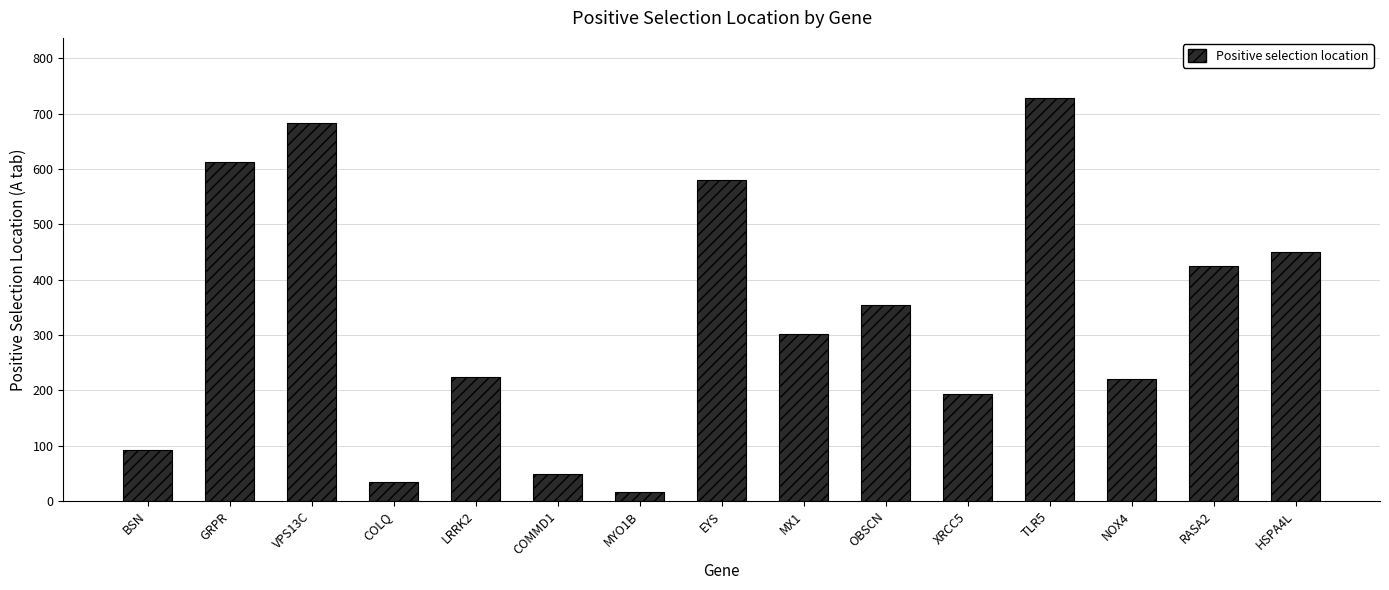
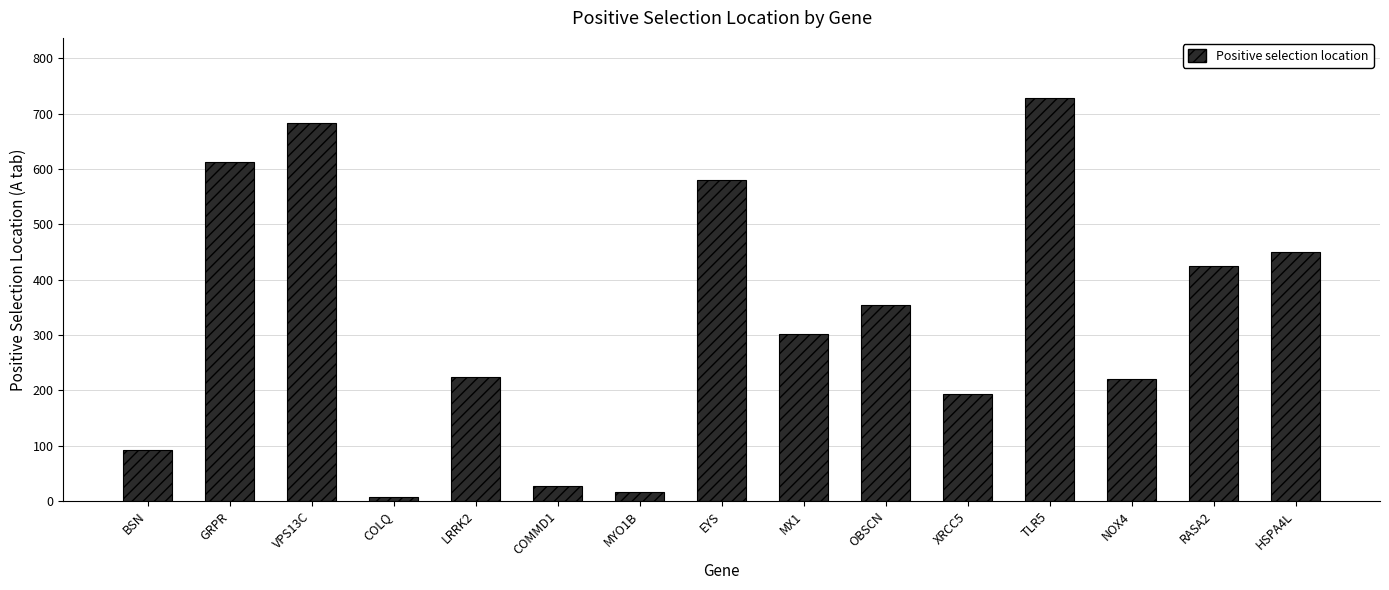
  {
    "BSN": 90,
    "GRPR": 610,
    "VPS13C": 680,
-   "COLQ": 40,
+   "COLQ": 10,
    "LRRK2": 220,
-   "COMMD1": 50,
+   "COMMD1": 30,
    "MYO1B": 20,
    "EYS": 580,
    "MX1": 300,
    "OBSCN": 360,
    "XRCC5": 190,
    "TLR5": 730,
    "NOX4": 220,
    "RASA2": 430,
    "HSPA4L": 450
  }
